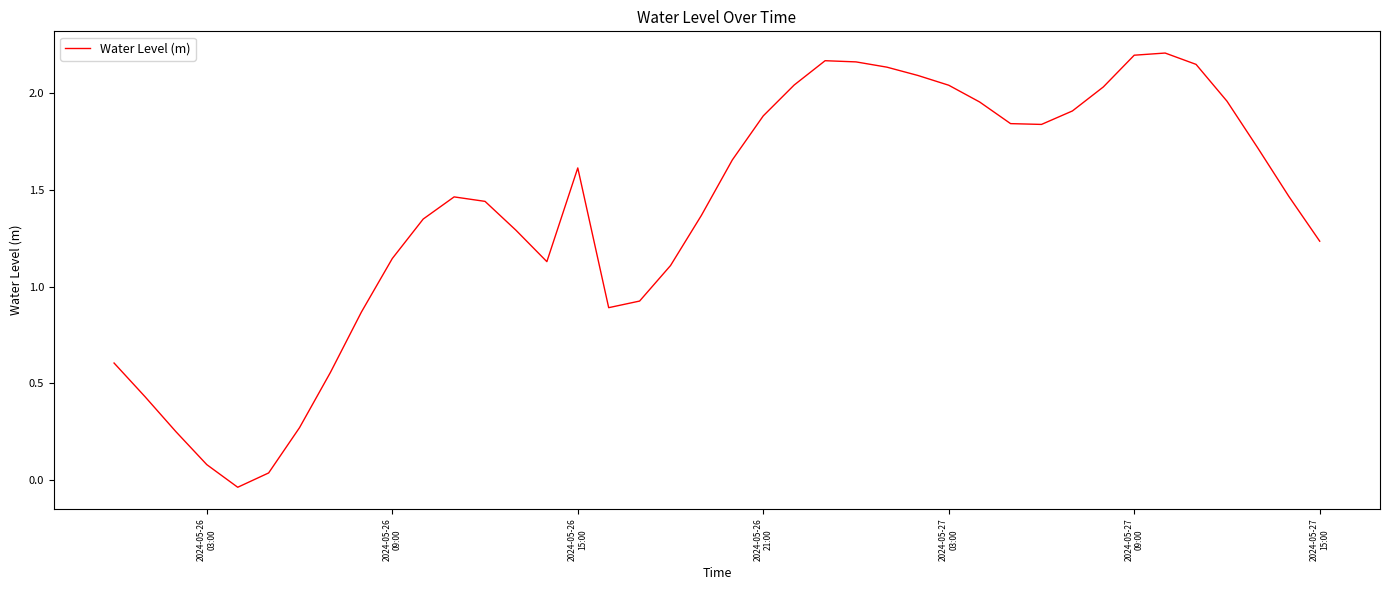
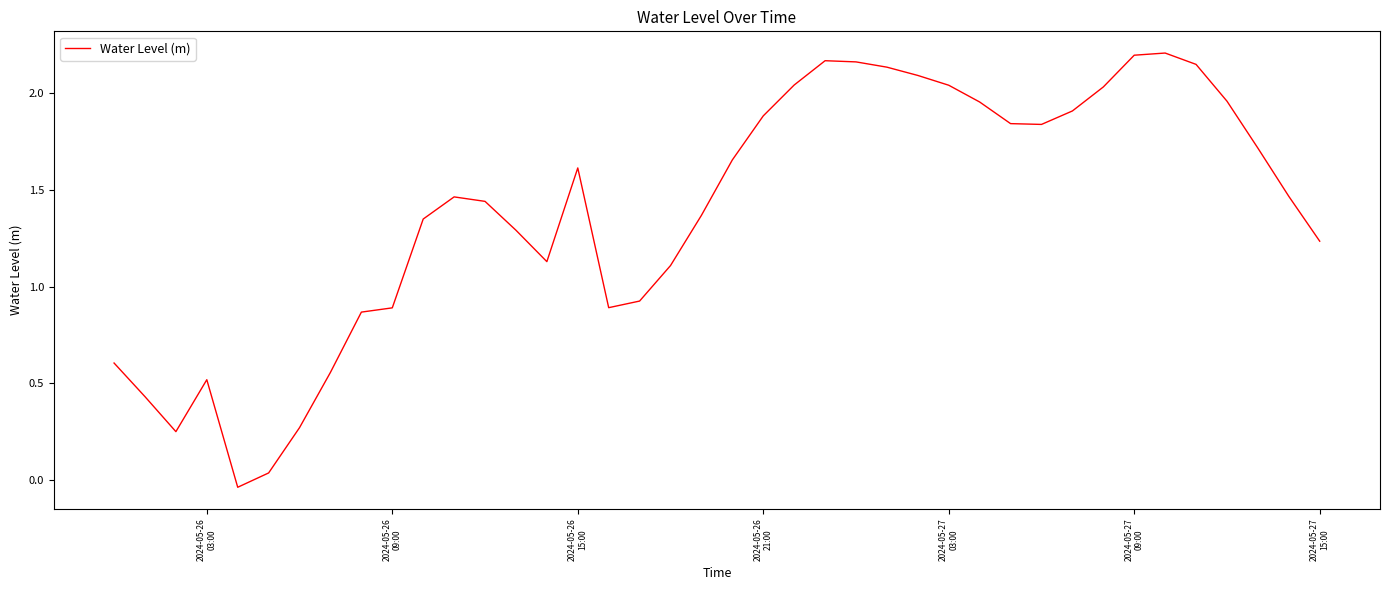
  {
-   "2024-05-26 03:00": 0.08,
-   "2024-05-26 09:00": 1.14,
+   "2024-05-26 03:00": 0.52,
+   "2024-05-26 09:00": 0.89,
    "2024-05-26 15:00": 1.61,
    "2024-05-26 21:00": 1.88,
    "2024-05-27 03:00": 2.04,
    "2024-05-27 09:00": 2.20,
    "2024-05-27 15:00": 1.23
  }
